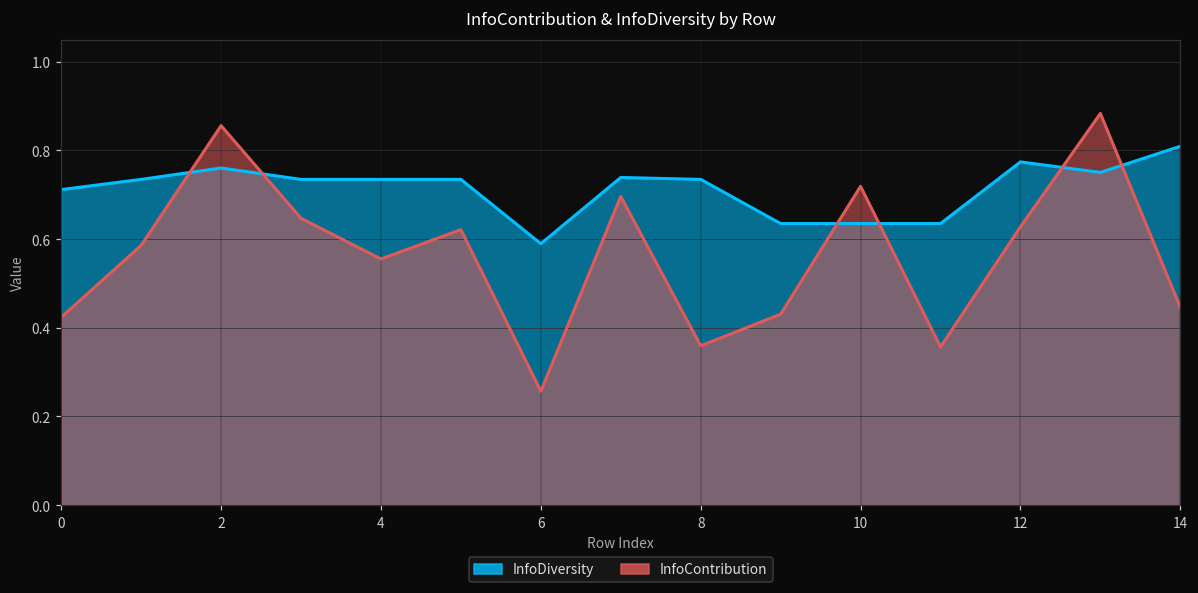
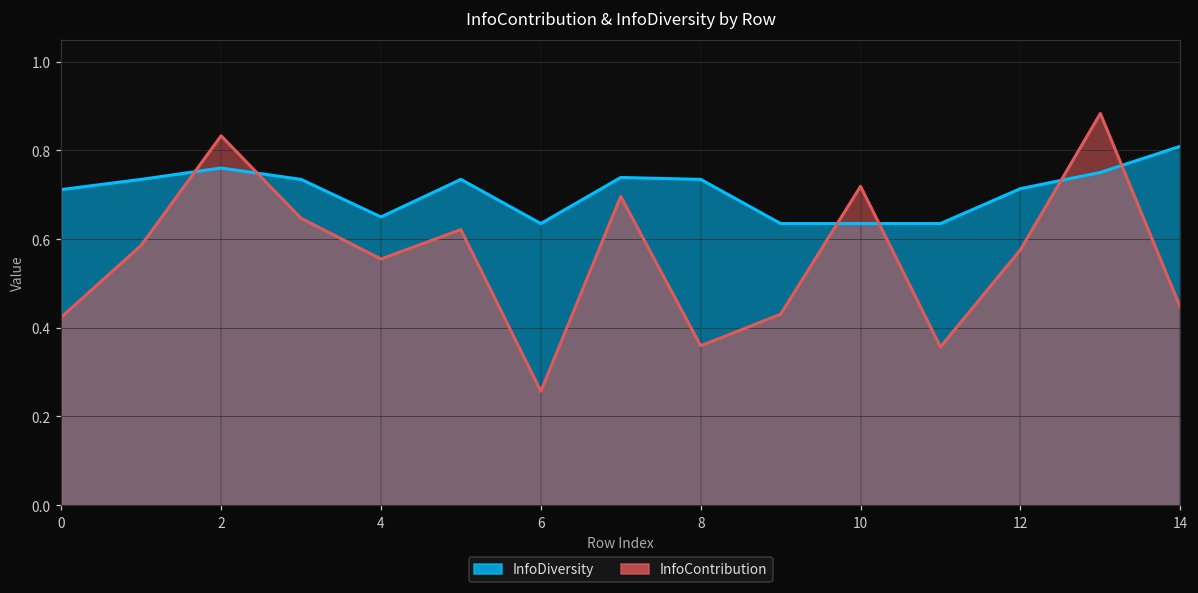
  {
    "InfoDiversity": {
      "0": 0.71,
      "2": 0.76,
-     "4": 0.73,
-     "6": 0.59,
+     "4": 0.65,
+     "6": 0.64,
      "8": 0.73,
      "10": 0.64,
-     "12": 0.77,
+     "12": 0.71,
      "14": 0.81
    },
    "InfoContribution": {
      "0": 0.42,
-     "2": 0.86,
+     "2": 0.83,
      "4": 0.56,
      "6": 0.26,
      "8": 0.36,
      "10": 0.72,
-     "12": 0.63,
+     "12": 0.58,
      "14": 0.45
    }
  }
